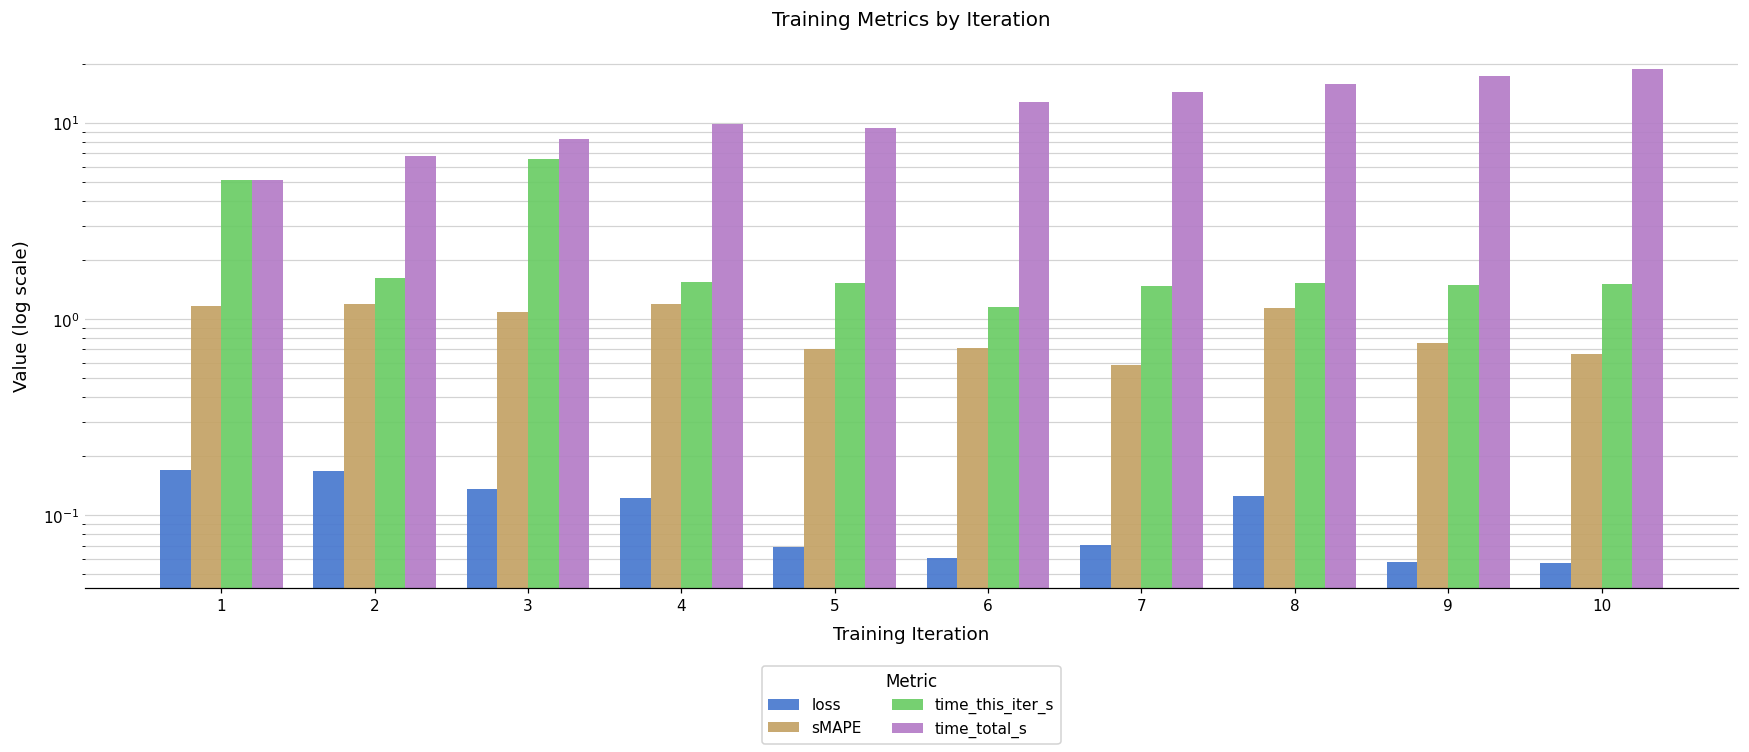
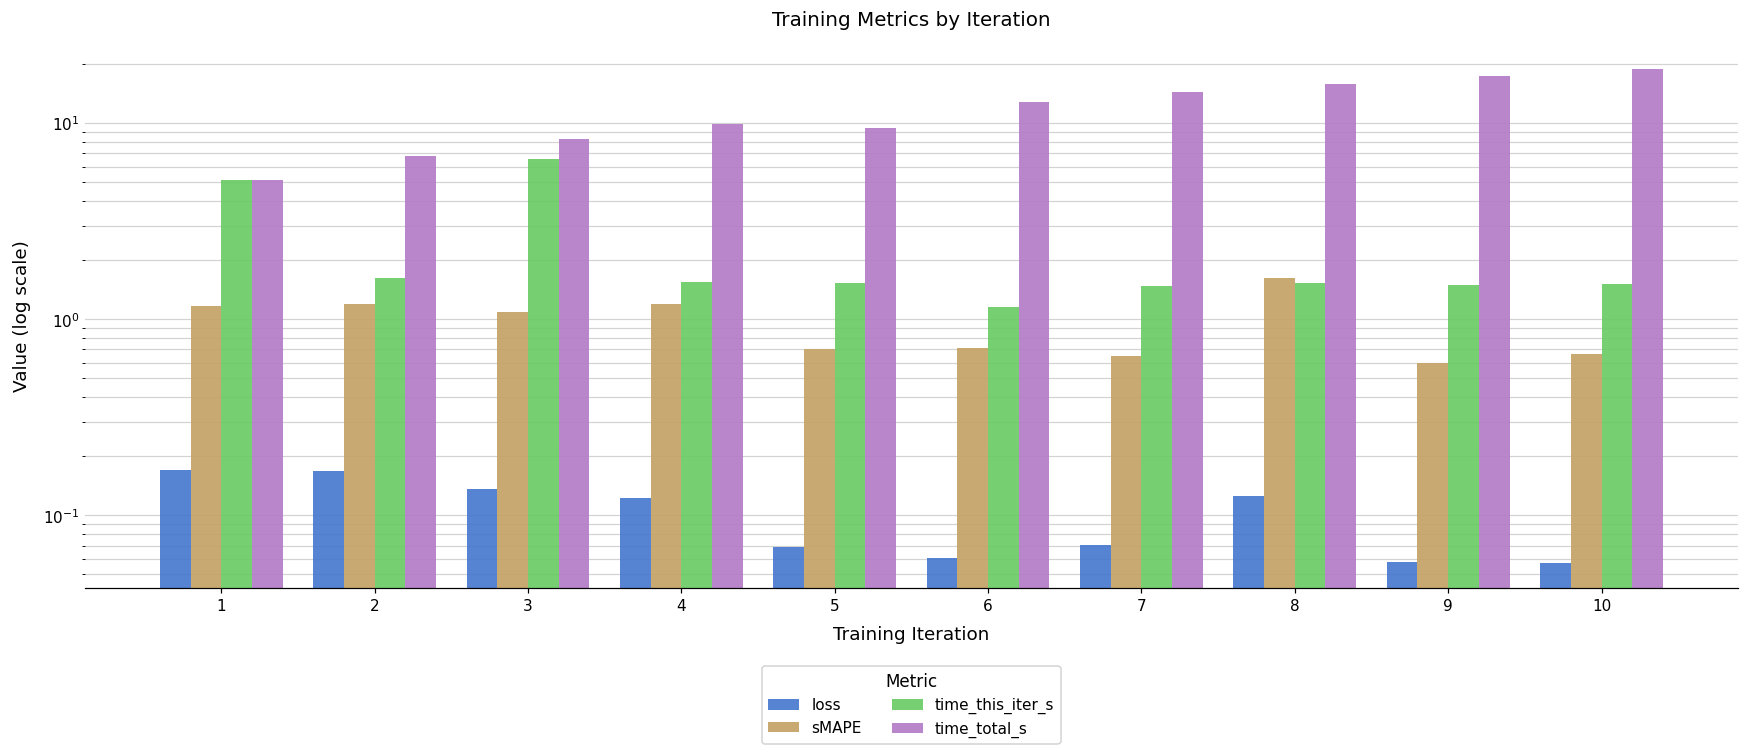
  {
    "loss": {
      "1": 0.17,
      "2": 0.17,
      "3": 0.14,
      "4": 0.12,
      "5": 0.07,
      "6": 0.06,
      "7": 0.07,
      "8": 0.12,
      "9": 0.058,
      "10": 0.057
    },
    "sMAPE": {
      "1": 1.2,
      "2": 1.2,
      "3": 1.1,
      "4": 1.2,
      "5": 0.71,
      "6": 0.71,
-     "7": 0.59,
-     "8": 1.1,
-     "9": 0.76,
+     "7": 0.65,
+     "8": 1.6,
+     "9": 0.60,
      "10": 0.66
    },
    "time_this_iter_s": {
      "1": 5.1,
      "2": 1.6,
      "3": 6.5,
      "4": 1.5,
      "5": 1.5,
      "6": 1.1,
      "7": 1.5,
      "8": 1.5,
      "9": 1.5,
      "10": 1.5
    },
    "time_total_s": {
      "1": 5.1,
      "2": 6.8,
      "3": 8,
      "4": 10,
      "5": 9,
      "6": 13,
      "7": 14,
      "8": 16,
      "9": 17,
      "10": 19
    }
  }
